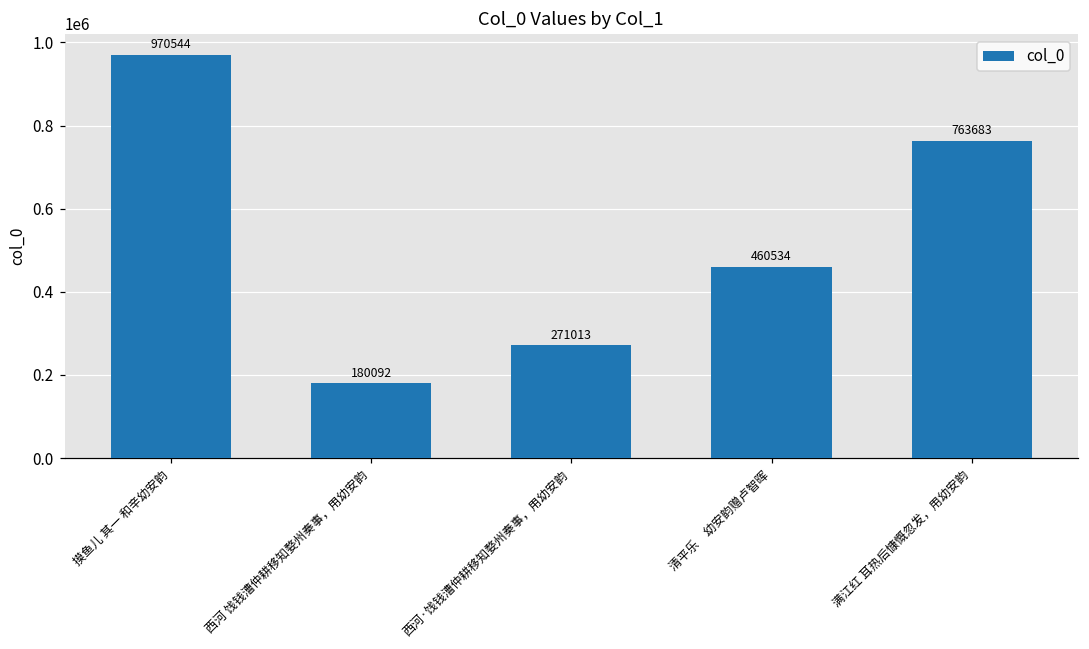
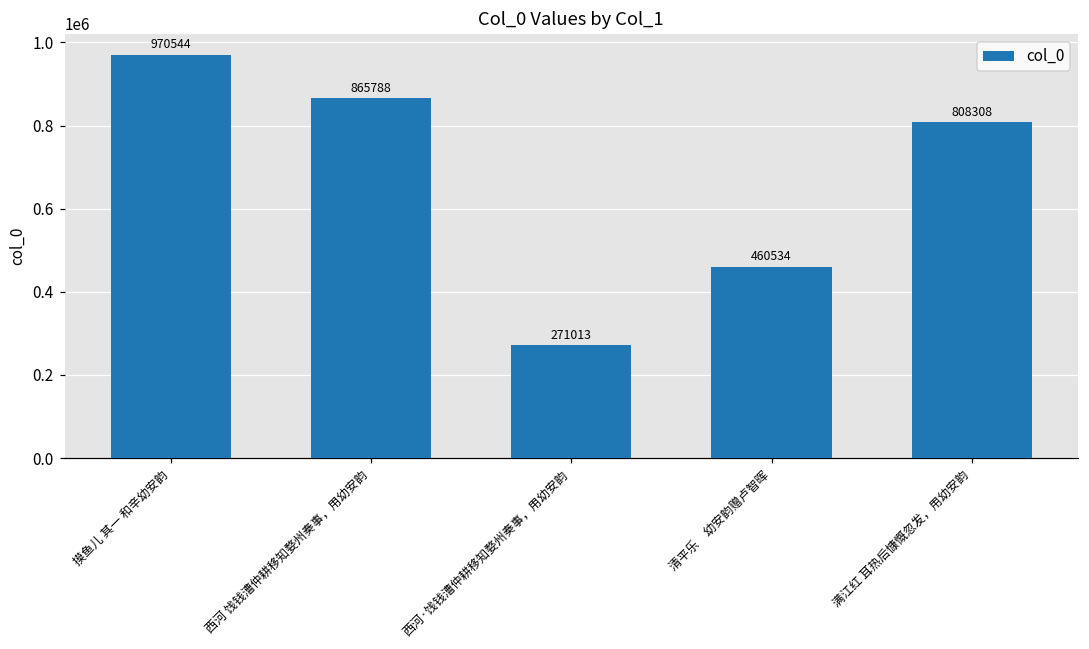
  {
    "摸鱼儿 其一 和辛幼安韵": 970544,
-   "西河 饯钱漕仲耕移知婺州奏事，用幼安韵": 180092,
+   "西河 饯钱漕仲耕移知婺州奏事，用幼安韵": 865788,
    "西河·饯钱漕仲耕移知婺州奏事，用幼安韵": 271013,
    "清平乐 幼安韵赠卢智晖": 460534,
-   "满江红 耳热后慷慨忽发，用幼安韵": 763683
+   "满江红 耳热后慷慨忽发，用幼安韵": 808308
  }
